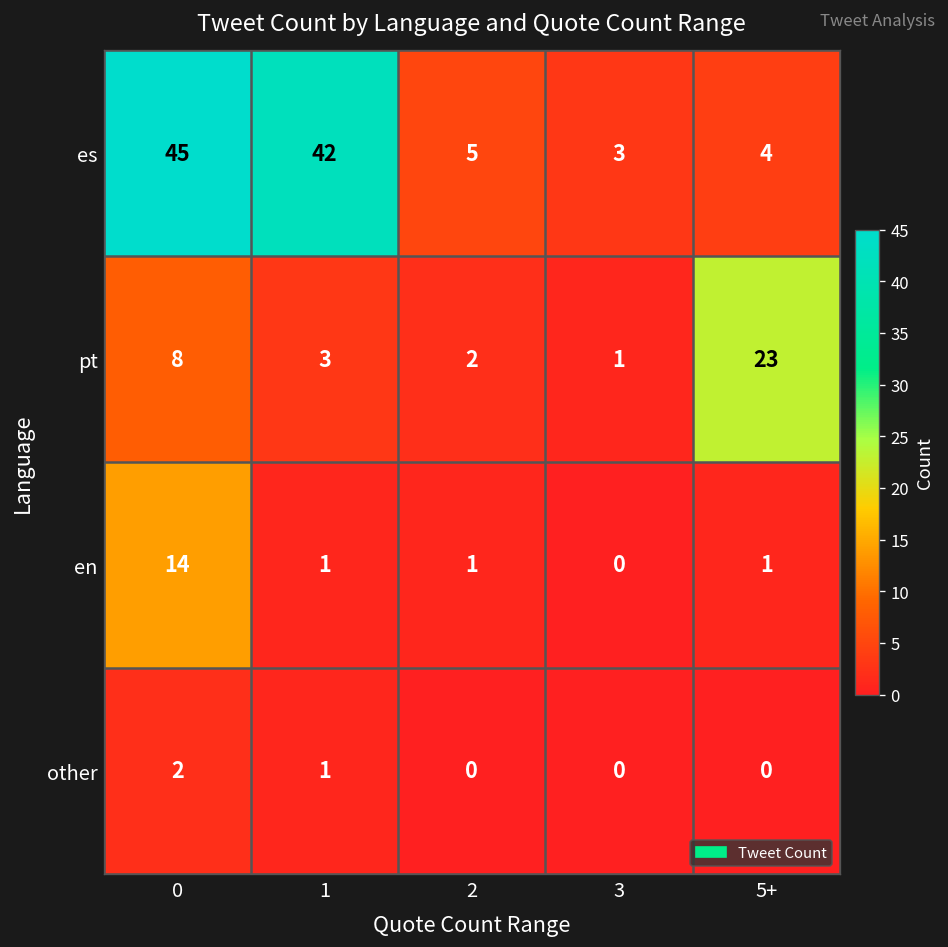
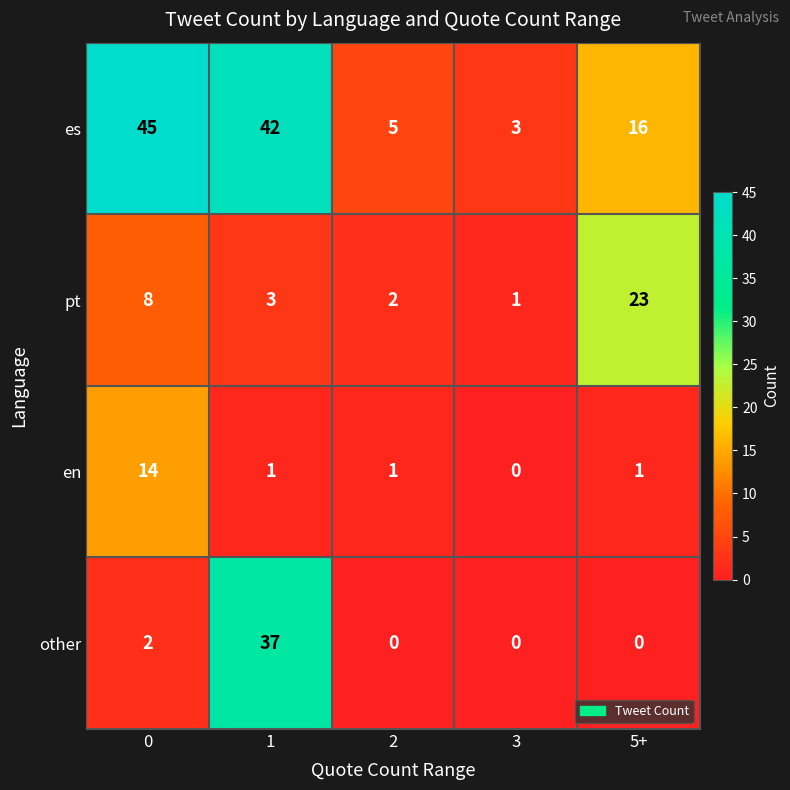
  {
    "es": {
      "0": 45,
      "1": 42,
      "2": 5,
      "3": 3,
-     "5+": 4
+     "5+": 16
    },
    "pt": {
      "0": 8,
      "1": 3,
      "2": 2,
      "3": 1,
      "5+": 23
    },
    "en": {
      "0": 14,
      "1": 1,
      "2": 1,
      "3": 0,
      "5+": 1
    },
    "other": {
      "0": 2,
-     "1": 1,
+     "1": 37,
      "2": 0,
      "3": 0,
      "5+": 0
    }
  }
